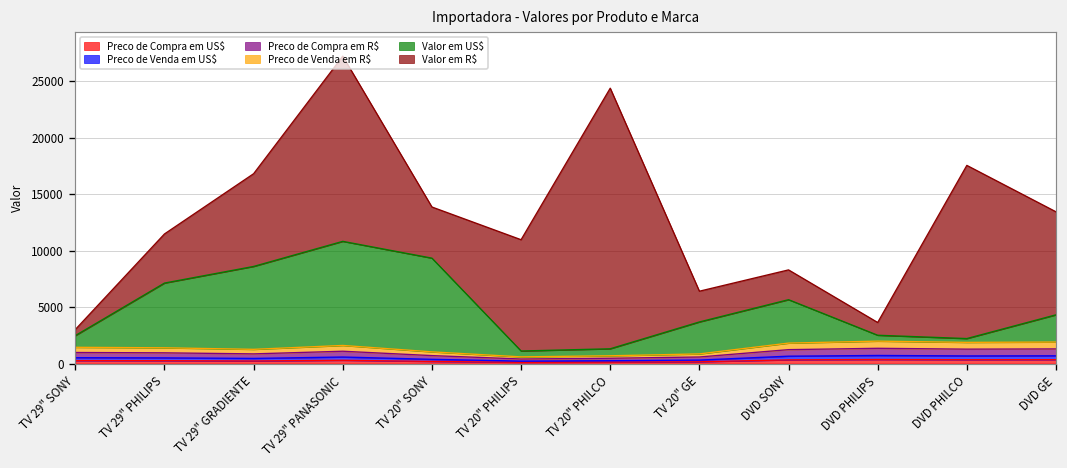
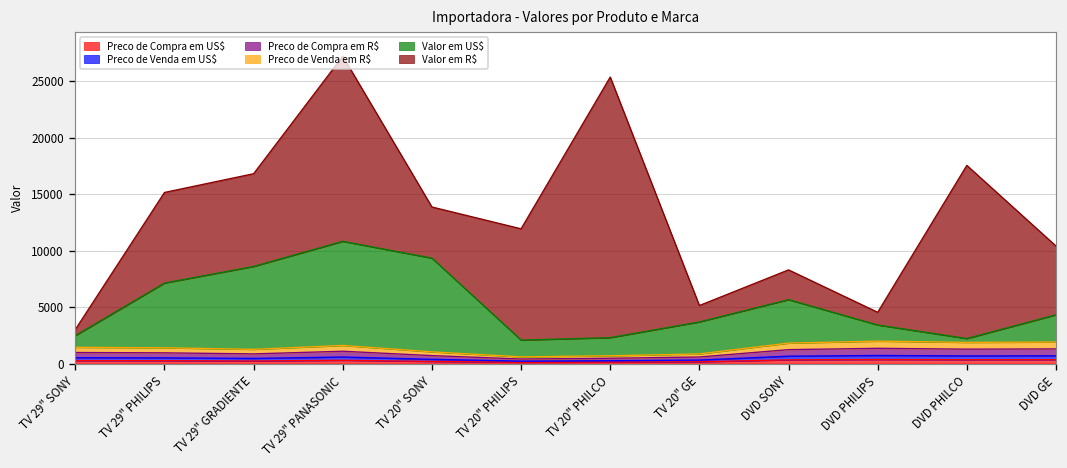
  {
    "Preco de Compra em US$": {
      "TV 29\" PANASONIC": 0,
      "DVD SONY": 0,
      "DVD PHILIPS": 0,
      "DVD PHILCO": 0,
      "DVD GE": 0
    },
    "Preco de Venda em US$": {
      "TV 29\" PANASONIC": 0,
      "DVD SONY": 0,
      "DVD PHILIPS": 0,
      "DVD PHILCO": 0,
      "DVD GE": 0
    },
    "Preco de Compra em R$": {
      "TV 29\" SONY": 0,
      "TV 29\" PHILIPS": 0,
      "TV 29\" GRADIENTE": 0,
      "TV 29\" PANASONIC": 1000,
      "TV 20\" SONY": 0,
      "DVD SONY": 1000,
      "DVD PHILIPS": 1000,
      "DVD PHILCO": 1000,
      "DVD GE": 1000
    },
    "Preco de Venda em R$": {
      "TV 29\" SONY": 0,
      "TV 29\" PHILIPS": 0,
      "TV 29\" GRADIENTE": 0,
      "TV 29\" PANASONIC": 1000,
      "TV 20\" SONY": 0,
      "TV 20\" GE": 0,
      "DVD SONY": 1000,
      "DVD PHILIPS": 1000,
      "DVD PHILCO": 1000,
      "DVD GE": 1000
    },
    "Valor em US$": {
      "TV 29\" SONY": 1000,
      "TV 29\" PHILIPS": 6000,
      "TV 29\" GRADIENTE": 7000,
      "TV 29\" PANASONIC": 9000,
      "TV 20\" SONY": 8000,
-     "TV 20\" PHILIPS": 500,
-     "TV 20\" PHILCO": 1000,
+     "TV 20\" PHILIPS": 1500,
+     "TV 20\" PHILCO": 2000,
      "TV 20\" GE": 3000,
      "DVD SONY": 4000,
-     "DVD PHILIPS": 500,
+     "DVD PHILIPS": 1400,
      "DVD PHILCO": 0,
      "DVD GE": 2000
    },
    "Valor em R$": {
      "TV 29\" SONY": 1000,
-     "TV 29\" PHILIPS": 4000,
+     "TV 29\" PHILIPS": 8000,
      "TV 29\" GRADIENTE": 8000,
      "TV 20\" SONY": 5000,
      "TV 20\" PHILIPS": 10000,
      "TV 20\" PHILCO": 23000,
-     "TV 20\" GE": 3000,
+     "TV 20\" GE": 1000,
      "DVD SONY": 3000,
      "DVD PHILIPS": 1000,
      "DVD PHILCO": 15000,
-     "DVD GE": 9000
+     "DVD GE": 6000
    }
  }
